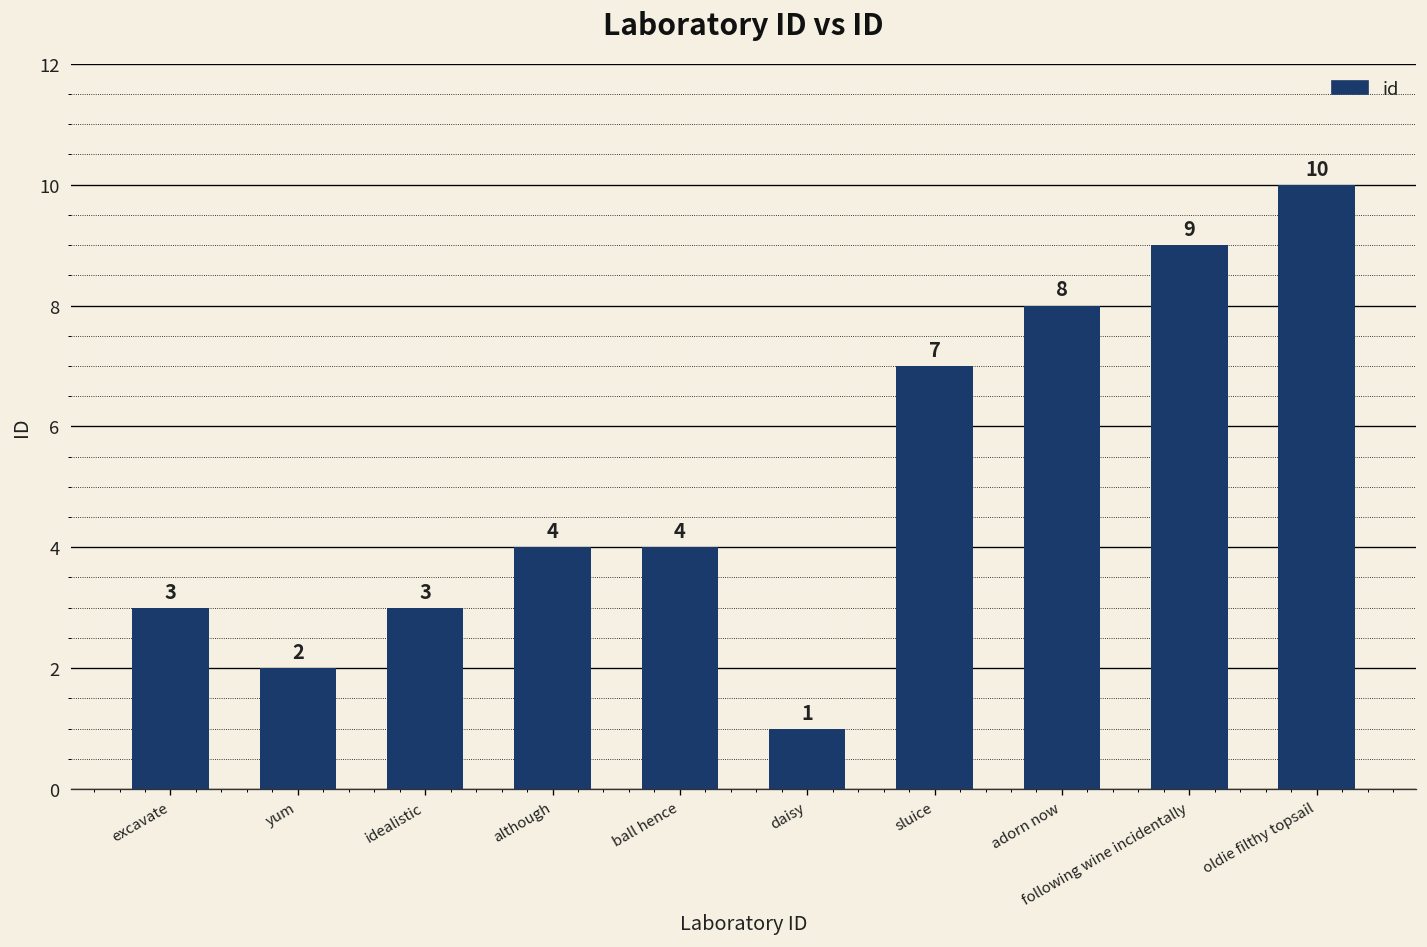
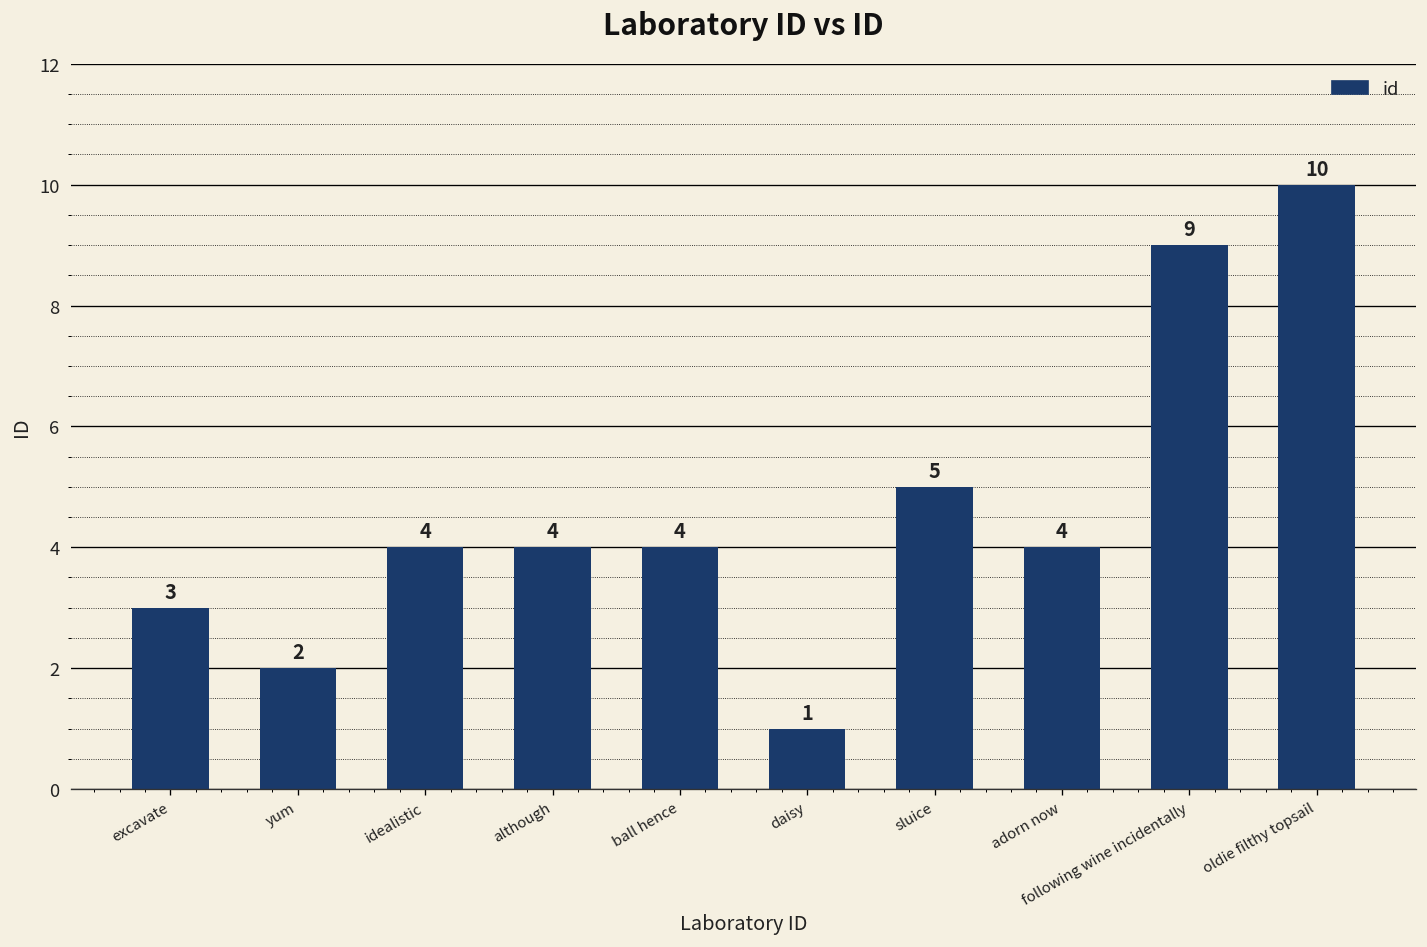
  {
    "excavate": 3,
    "yum": 2,
-   "idealistic": 3,
+   "idealistic": 4,
    "although": 4,
    "ball hence": 4,
    "daisy": 1,
-   "sluice": 7,
-   "adorn now": 8,
+   "sluice": 5,
+   "adorn now": 4,
    "following wine incidentally": 9,
    "oldie filthy topsail": 10
  }
